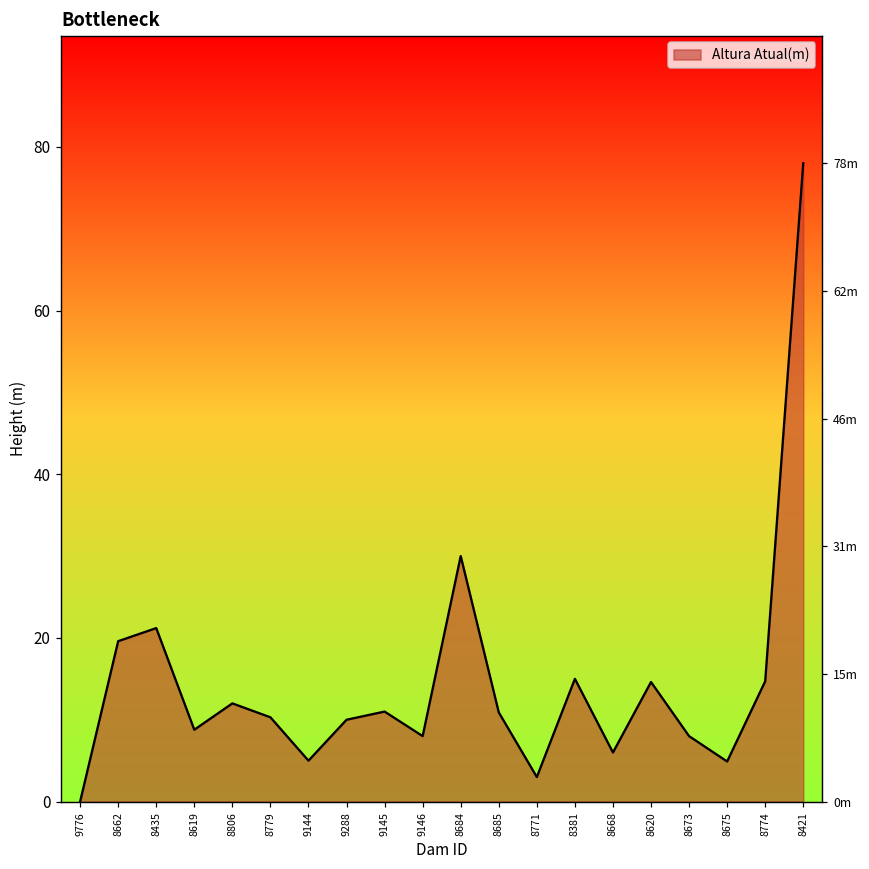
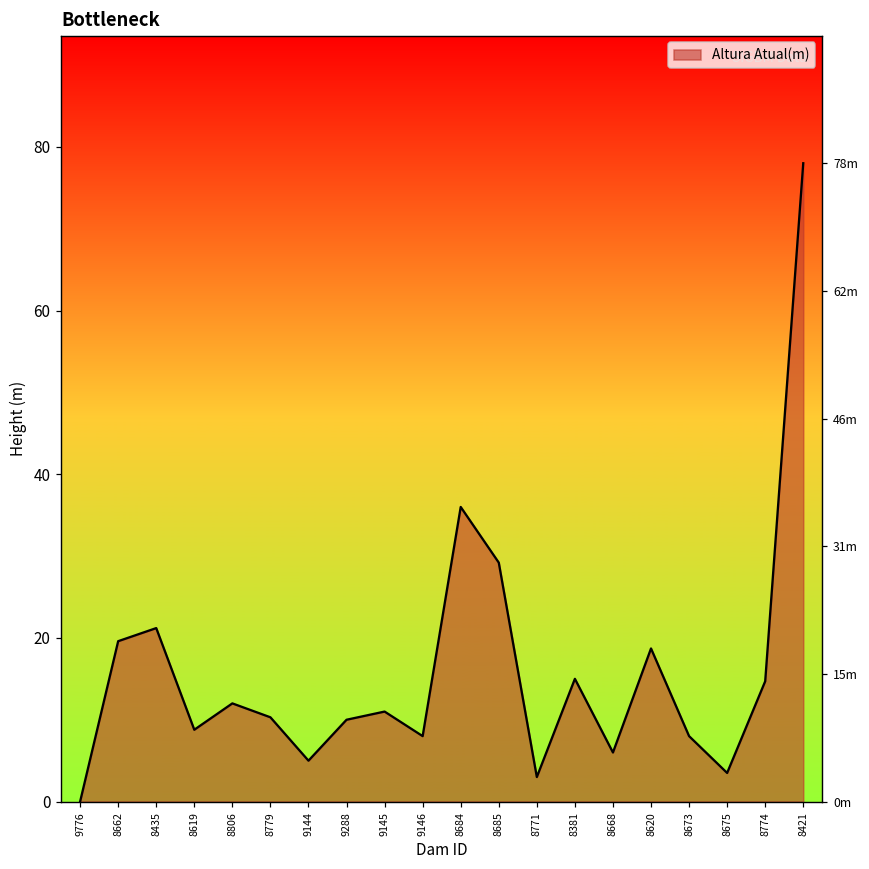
  {
    "9776": 0,
    "8662": 20,
    "8435": 21,
    "8619": 9,
    "8806": 12,
    "8779": 10,
    "9144": 5,
    "9288": 10,
    "9145": 11,
    "9146": 8,
-   "8684": 30,
-   "8685": 11,
+   "8684": 36,
+   "8685": 29,
    "8771": 3,
    "8381": 15,
    "8668": 6,
-   "8620": 15,
+   "8620": 19,
    "8673": 8,
-   "8675": 5,
+   "8675": 4,
    "8774": 15,
    "8421": 78
  }
